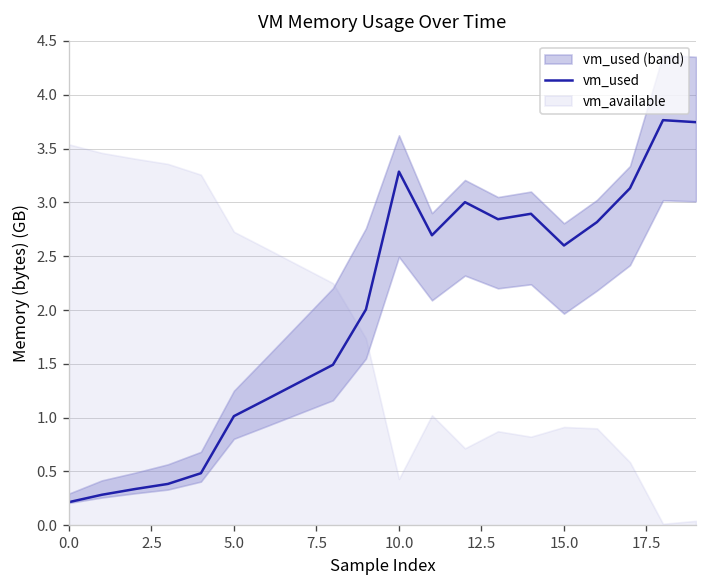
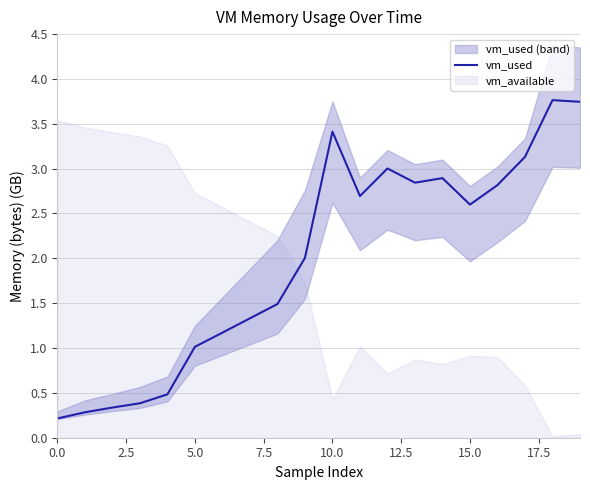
  {
    "vm_used": {
      "0.0": 0.2,
      "5.0": 1.0,
-     "10.0": 3.3,
+     "10.0": 3.4,
      "15.0": 2.6
    }
  }
